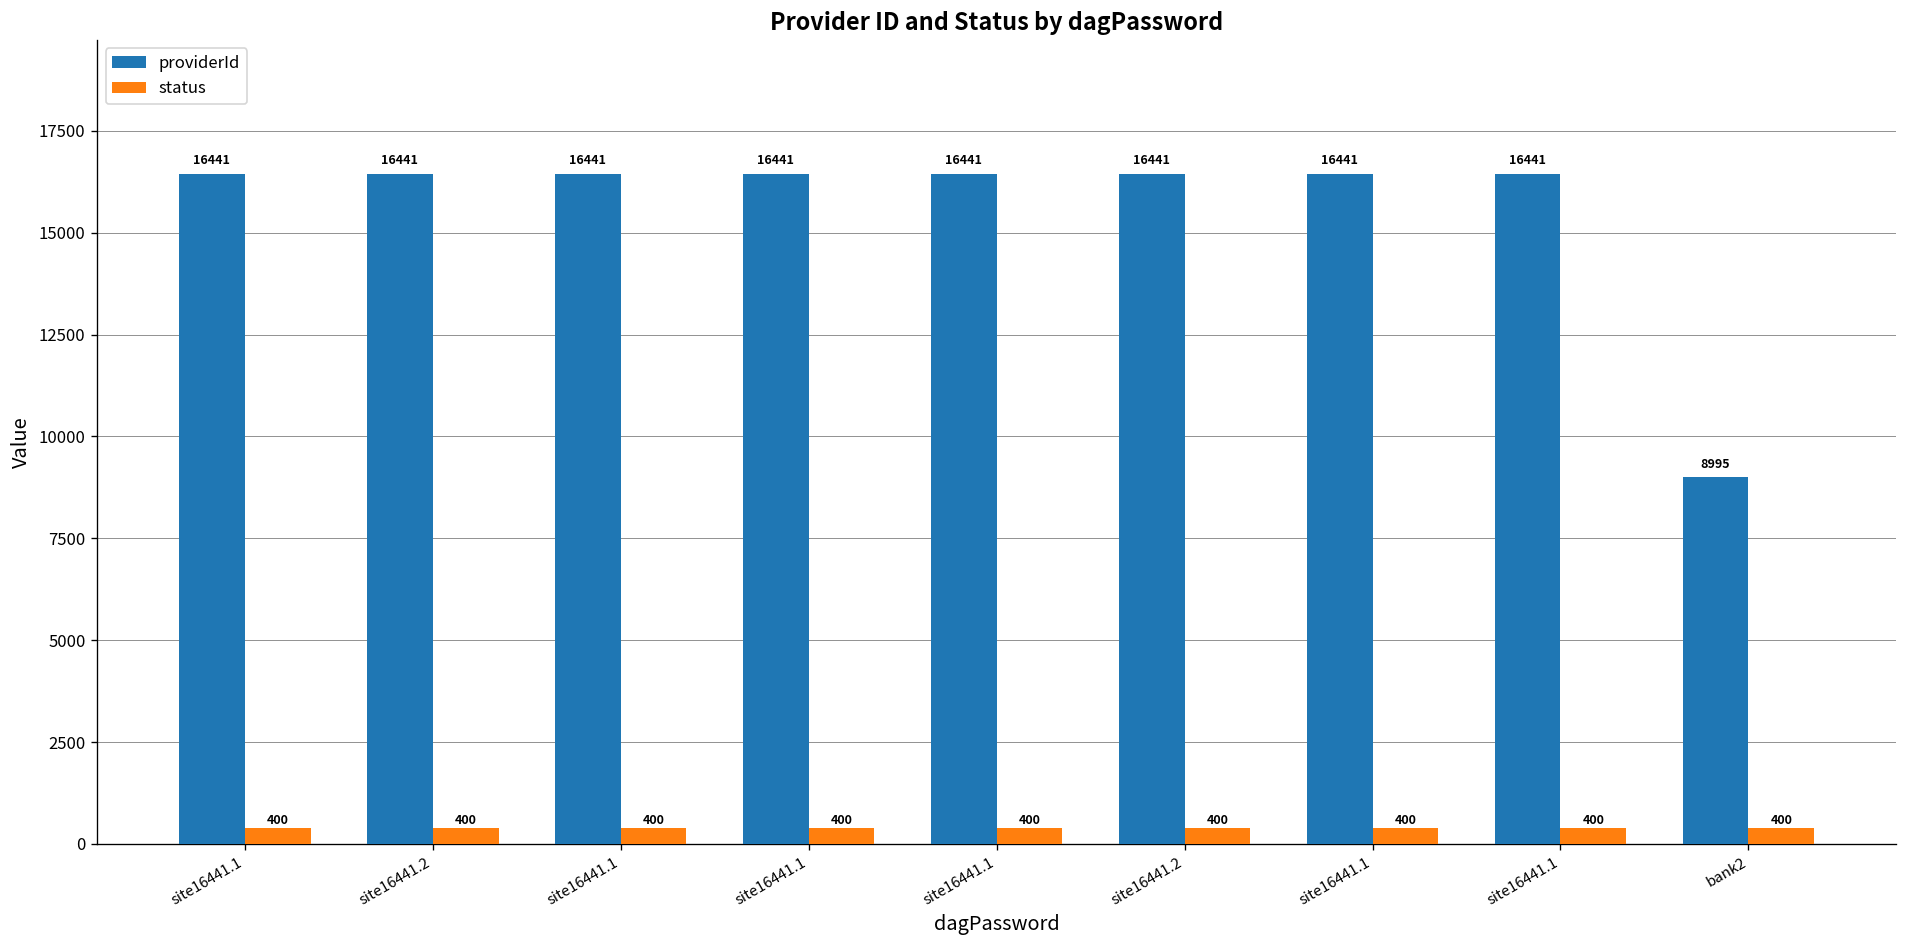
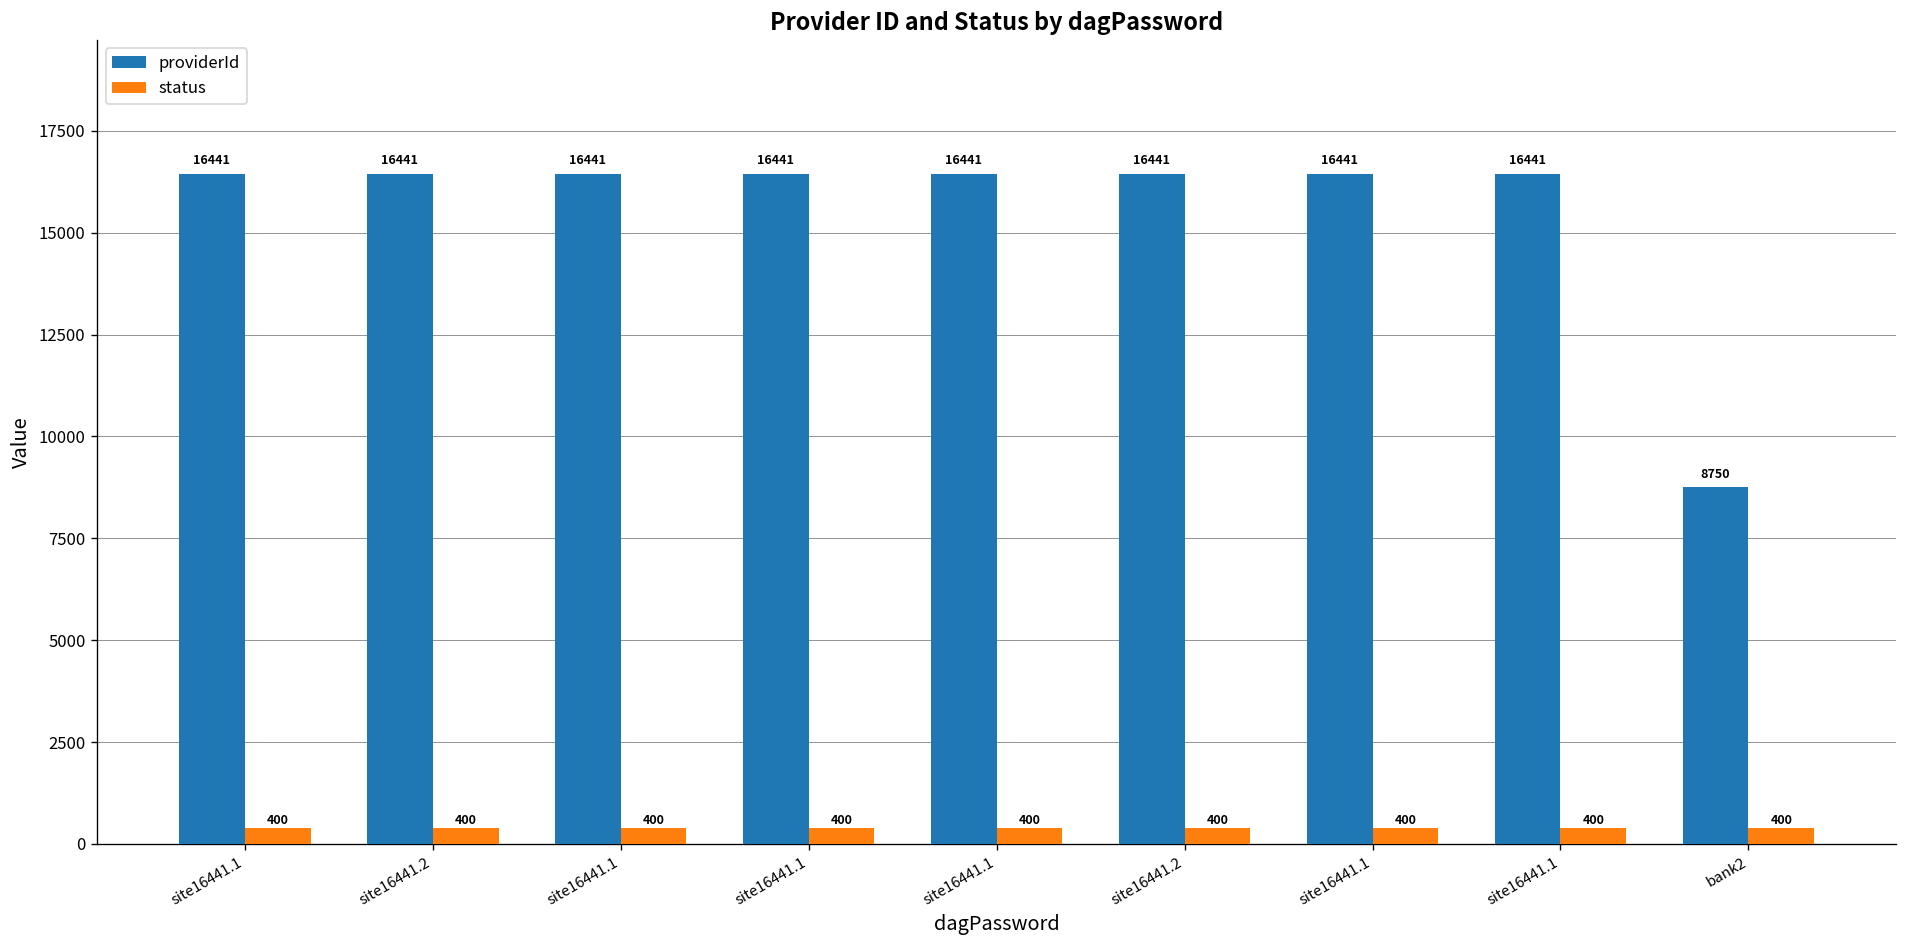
  {
    "providerId": {
-     "bank2": 8995
+     "bank2": 8750
    },
    "status": {
      "bank2": 400
    }
  }
